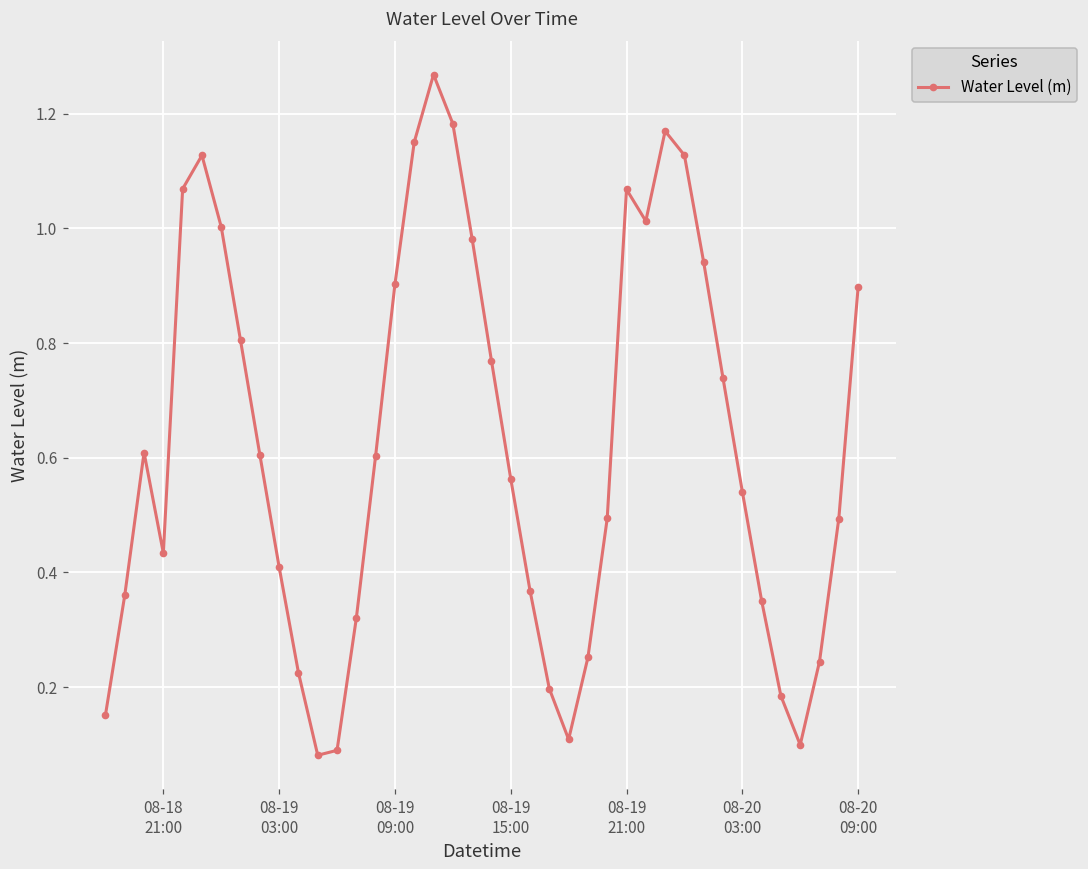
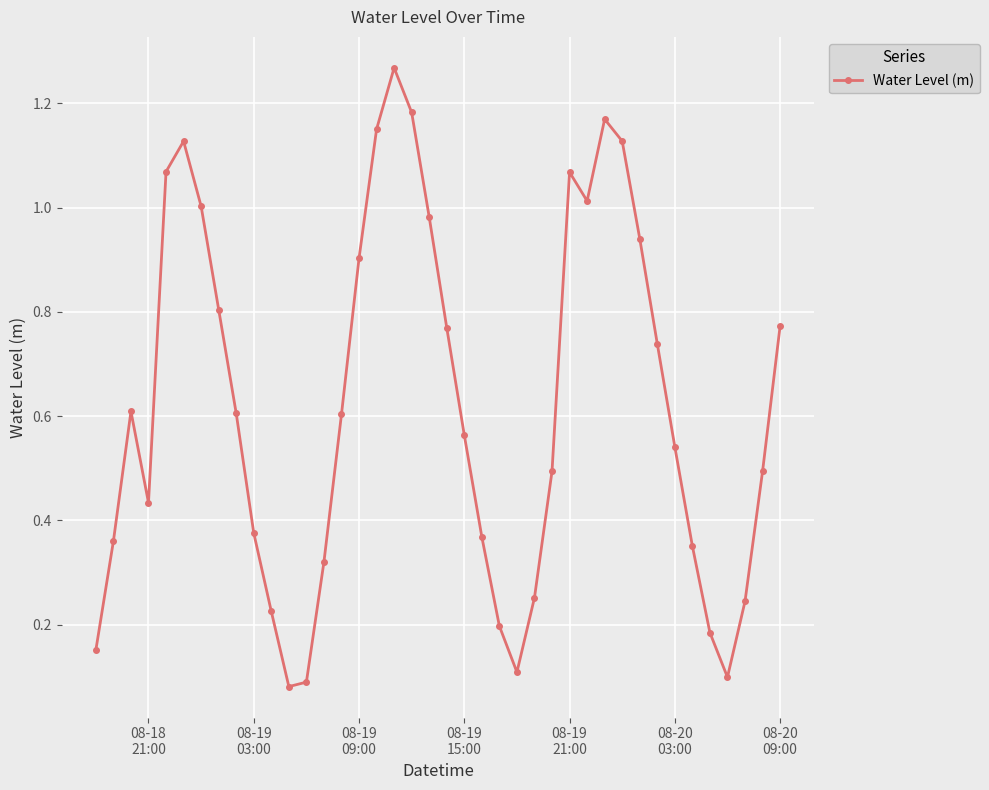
  {
    "08-18 21:00": 0.43,
-   "08-19 03:00": 0.41,
+   "08-19 03:00": 0.38,
    "08-19 09:00": 0.90,
    "08-19 15:00": 0.56,
    "08-19 21:00": 1.07,
    "08-20 03:00": 0.54,
-   "08-20 09:00": 0.90
+   "08-20 09:00": 0.77
  }
